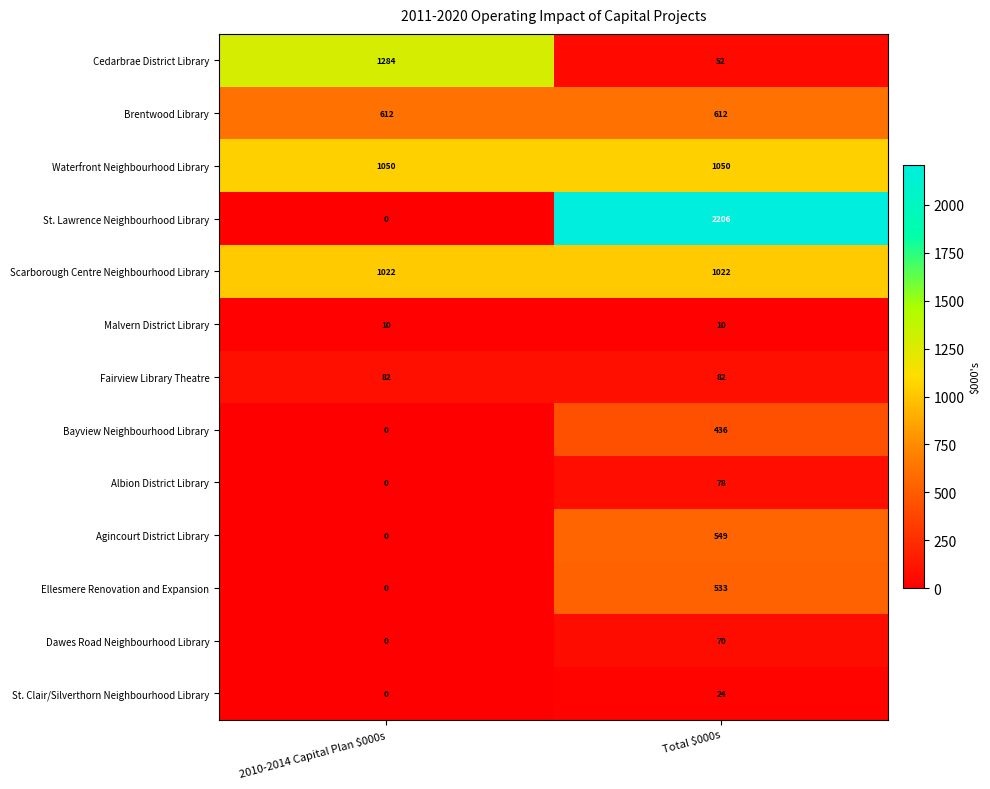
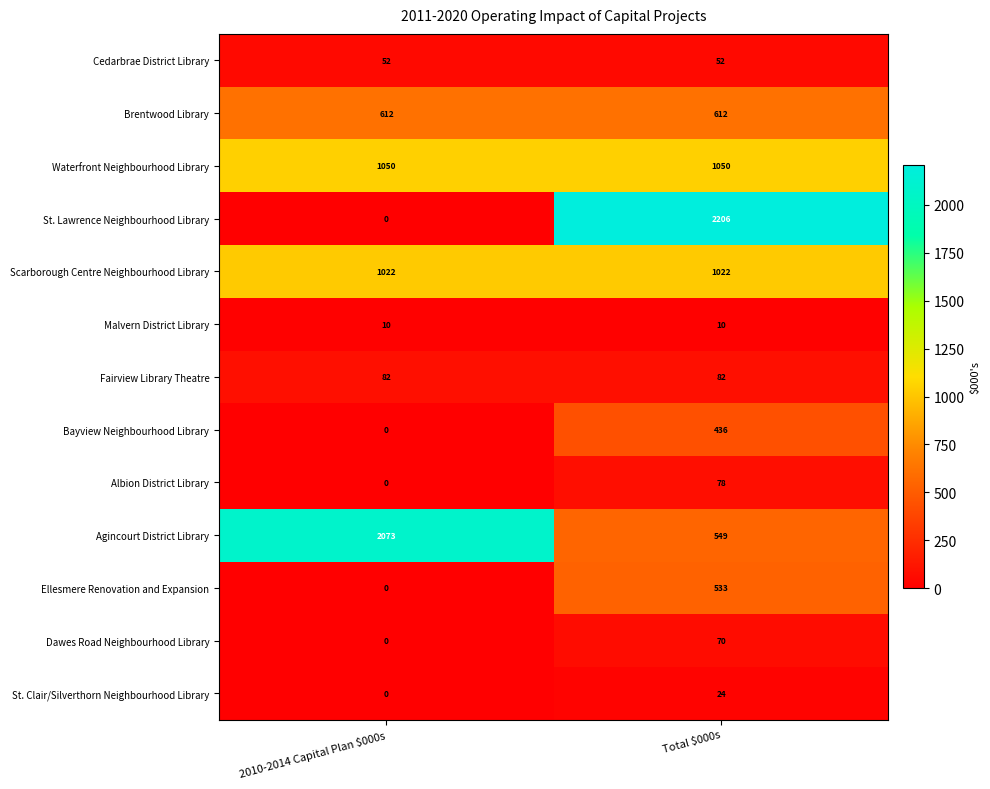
  {
    "Cedarbrae District Library": {
-     "2010-2014 Capital Plan $000s": 1284,
+     "2010-2014 Capital Plan $000s": 52,
      "Total $000s": 52
    },
    "Brentwood Library": {
      "2010-2014 Capital Plan $000s": 612,
      "Total $000s": 612
    },
    "Waterfront Neighbourhood Library": {
      "2010-2014 Capital Plan $000s": 1050,
      "Total $000s": 1050
    },
    "St. Lawrence Neighbourhood Library": {
      "2010-2014 Capital Plan $000s": 0,
      "Total $000s": 2206
    },
    "Scarborough Centre Neighbourhood Library": {
      "2010-2014 Capital Plan $000s": 1022,
      "Total $000s": 1022
    },
    "Malvern District Library": {
      "2010-2014 Capital Plan $000s": 10,
      "Total $000s": 10
    },
    "Fairview Library Theatre": {
      "2010-2014 Capital Plan $000s": 82,
      "Total $000s": 82
    },
    "Bayview Neighbourhood Library": {
      "2010-2014 Capital Plan $000s": 0,
      "Total $000s": 436
    },
    "Albion District Library": {
      "2010-2014 Capital Plan $000s": 0,
      "Total $000s": 78
    },
    "Agincourt District Library": {
-     "2010-2014 Capital Plan $000s": 0,
+     "2010-2014 Capital Plan $000s": 2073,
      "Total $000s": 549
    },
    "Ellesmere Renovation and Expansion": {
      "2010-2014 Capital Plan $000s": 0,
      "Total $000s": 533
    },
    "Dawes Road Neighbourhood Library": {
      "2010-2014 Capital Plan $000s": 0,
      "Total $000s": 70
    },
    "St. Clair/Silverthorn Neighbourhood Library": {
      "2010-2014 Capital Plan $000s": 0,
      "Total $000s": 24
    }
  }
